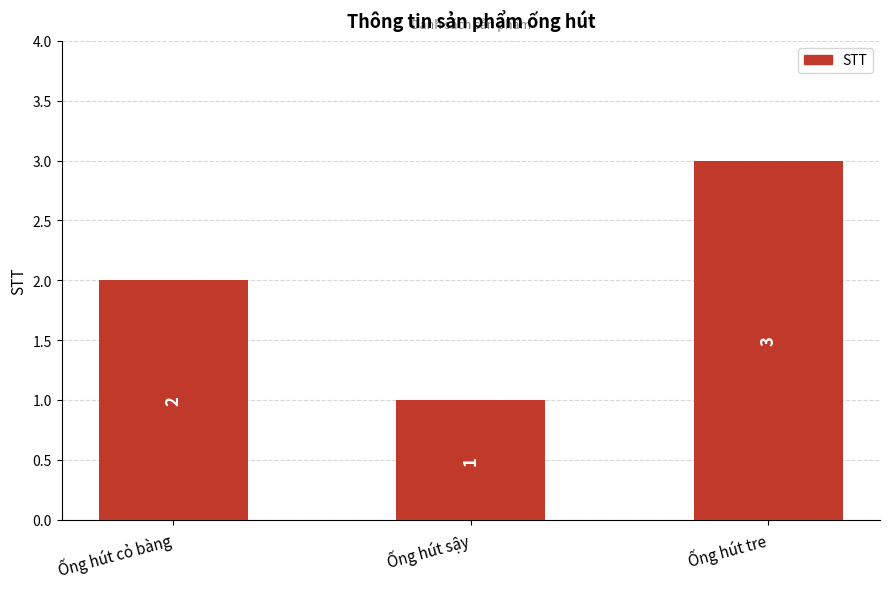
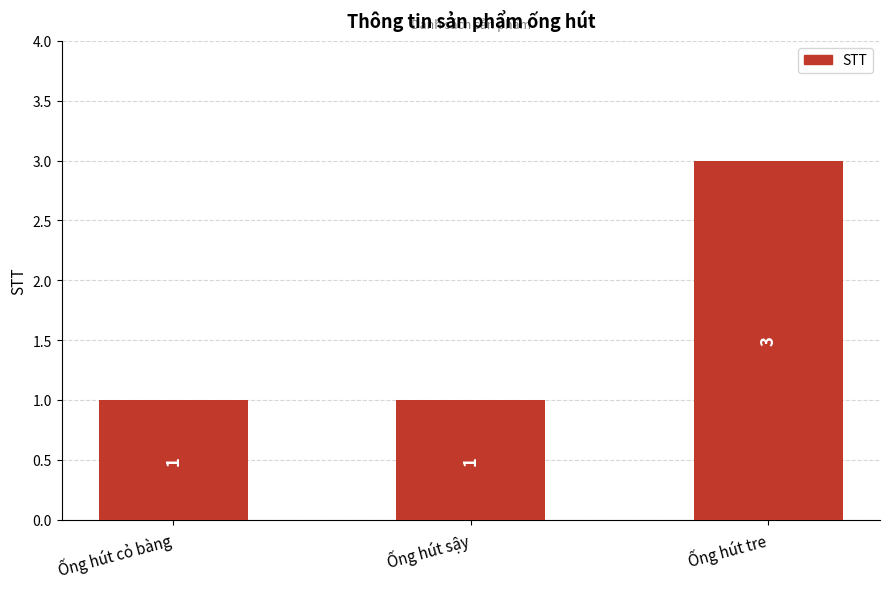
  {
-   "Ống hút cỏ bàng": 2,
+   "Ống hút cỏ bàng": 1,
    "Ống hút sậy": 1,
    "Ống hút tre": 3
  }
